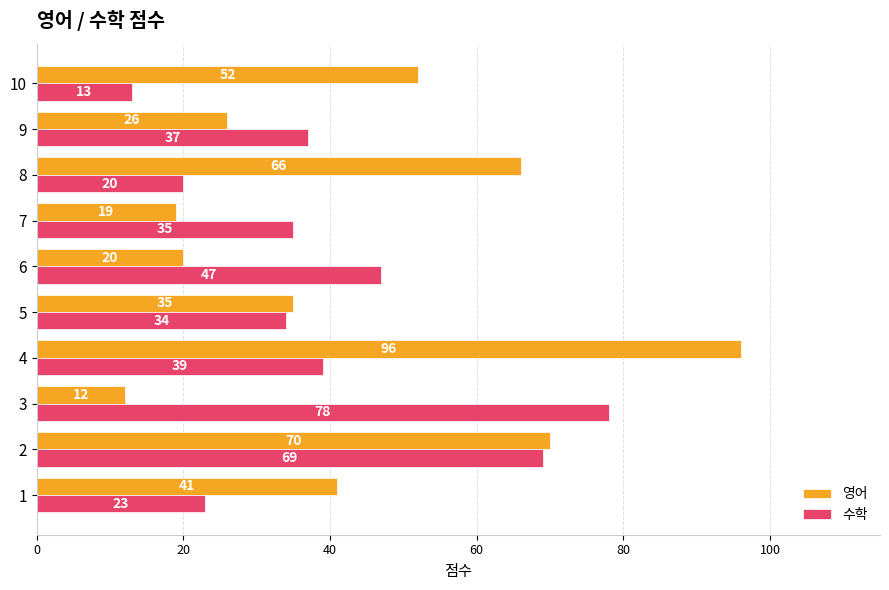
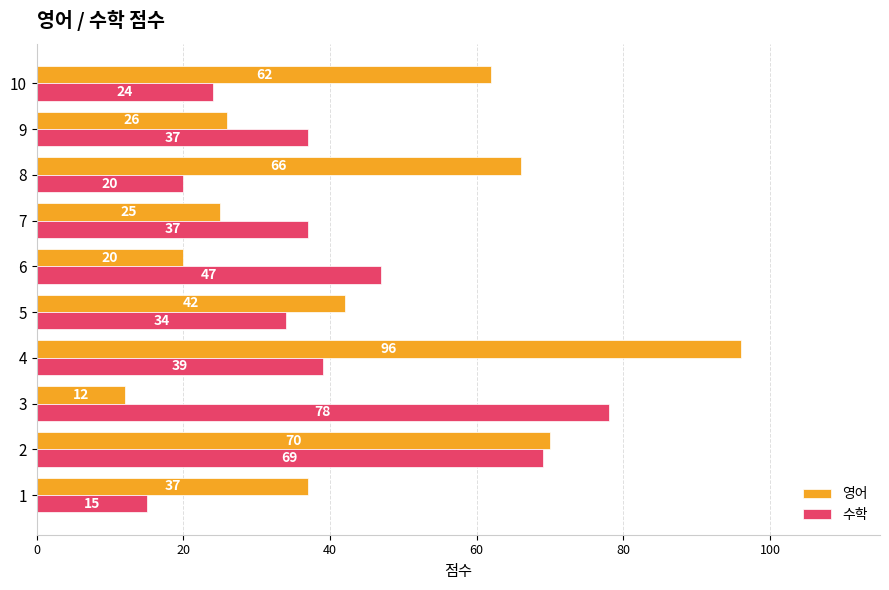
  {
    "영어": {
-     "10": 52,
+     "10": 62,
      "9": 26,
      "8": 66,
-     "7": 19,
+     "7": 25,
      "6": 20,
-     "5": 35,
+     "5": 42,
      "4": 96,
      "3": 12,
      "2": 70,
-     "1": 41
+     "1": 37
    },
    "수학": {
-     "10": 13,
+     "10": 24,
      "9": 37,
      "8": 20,
-     "7": 35,
+     "7": 37,
      "6": 47,
      "5": 34,
      "4": 39,
      "3": 78,
      "2": 69,
-     "1": 23
+     "1": 15
    }
  }
